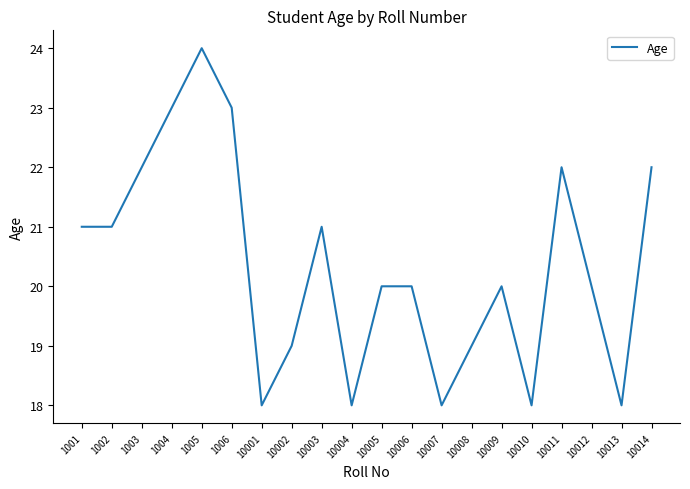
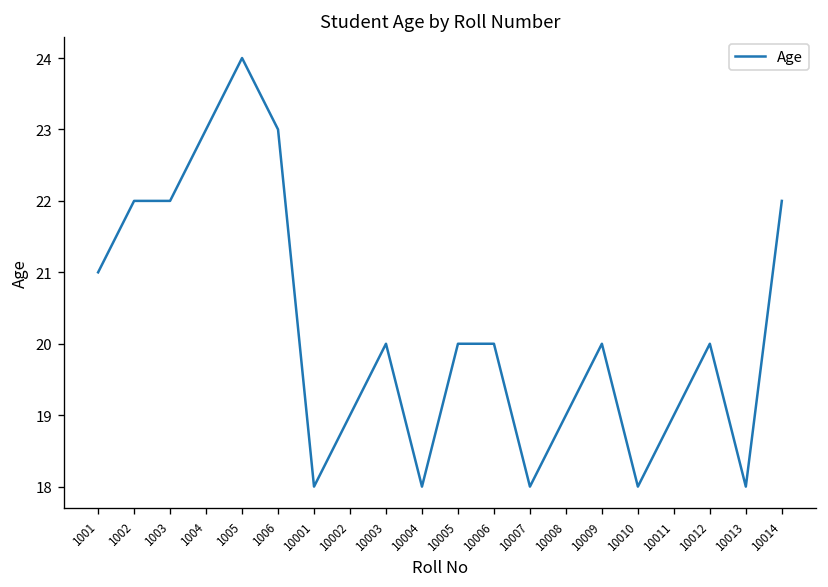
  {
    "1001": 21,
-   "1002": 21,
+   "1002": 22,
    "1003": 22,
    "1004": 23,
    "1005": 24,
    "1006": 23,
    "10001": 18,
    "10002": 19,
-   "10003": 21,
+   "10003": 20,
    "10004": 18,
    "10005": 20,
    "10006": 20,
    "10007": 18,
    "10008": 19,
    "10009": 20,
    "10010": 18,
-   "10011": 22,
+   "10011": 19,
    "10012": 20,
    "10013": 18,
    "10014": 22
  }
